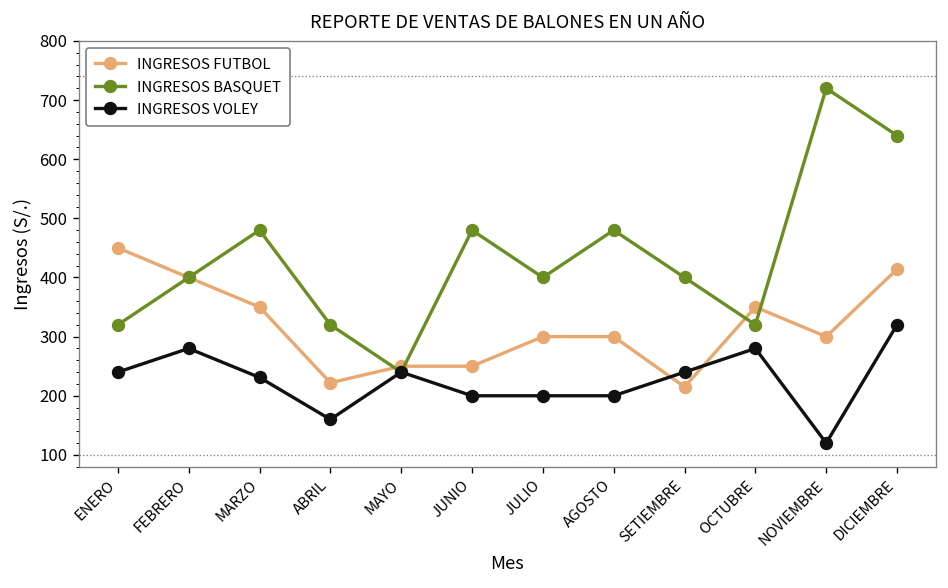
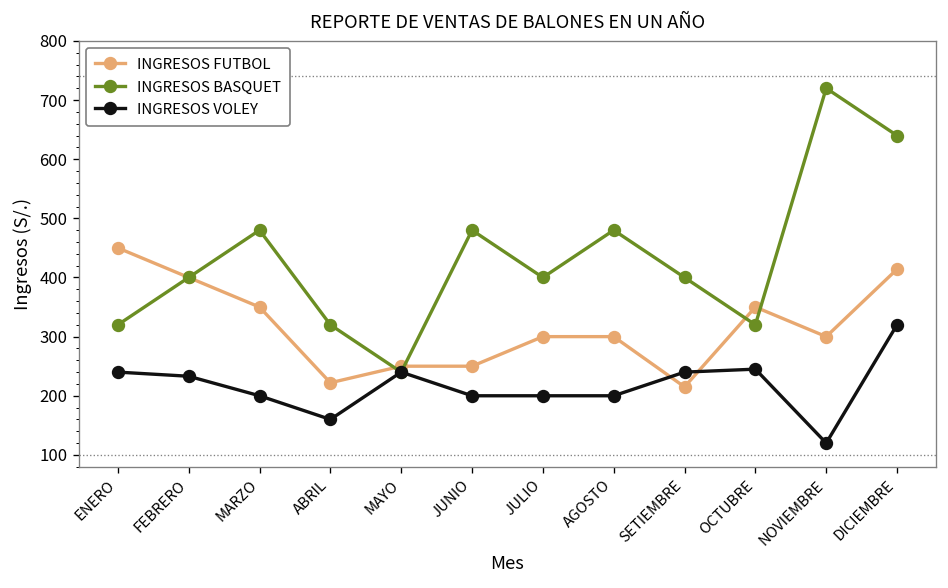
  {
    "INGRESOS FUTBOL": {
      "ENERO": 450,
      "MARZO": 350,
      "ABRIL": 220,
      "MAYO": 250,
      "JUNIO": 250,
      "JULIO": 300,
      "AGOSTO": 300,
      "SETIEMBRE": 220,
      "OCTUBRE": 350,
      "NOVIEMBRE": 300,
      "DICIEMBRE": 410
    },
    "INGRESOS BASQUET": {
      "ENERO": 320,
      "MARZO": 480,
      "ABRIL": 320,
      "JUNIO": 480,
      "JULIO": 400,
      "AGOSTO": 480,
      "SETIEMBRE": 400,
      "OCTUBRE": 320,
      "NOVIEMBRE": 720,
      "DICIEMBRE": 640
    },
    "INGRESOS VOLEY": {
      "ENERO": 240,
-     "FEBRERO": 280,
-     "MARZO": 230,
+     "FEBRERO": 230,
+     "MARZO": 200,
      "ABRIL": 160,
      "JUNIO": 200,
      "JULIO": 200,
      "AGOSTO": 200,
      "SETIEMBRE": 240,
-     "OCTUBRE": 280,
+     "OCTUBRE": 250,
      "NOVIEMBRE": 120,
      "DICIEMBRE": 320
    }
  }
